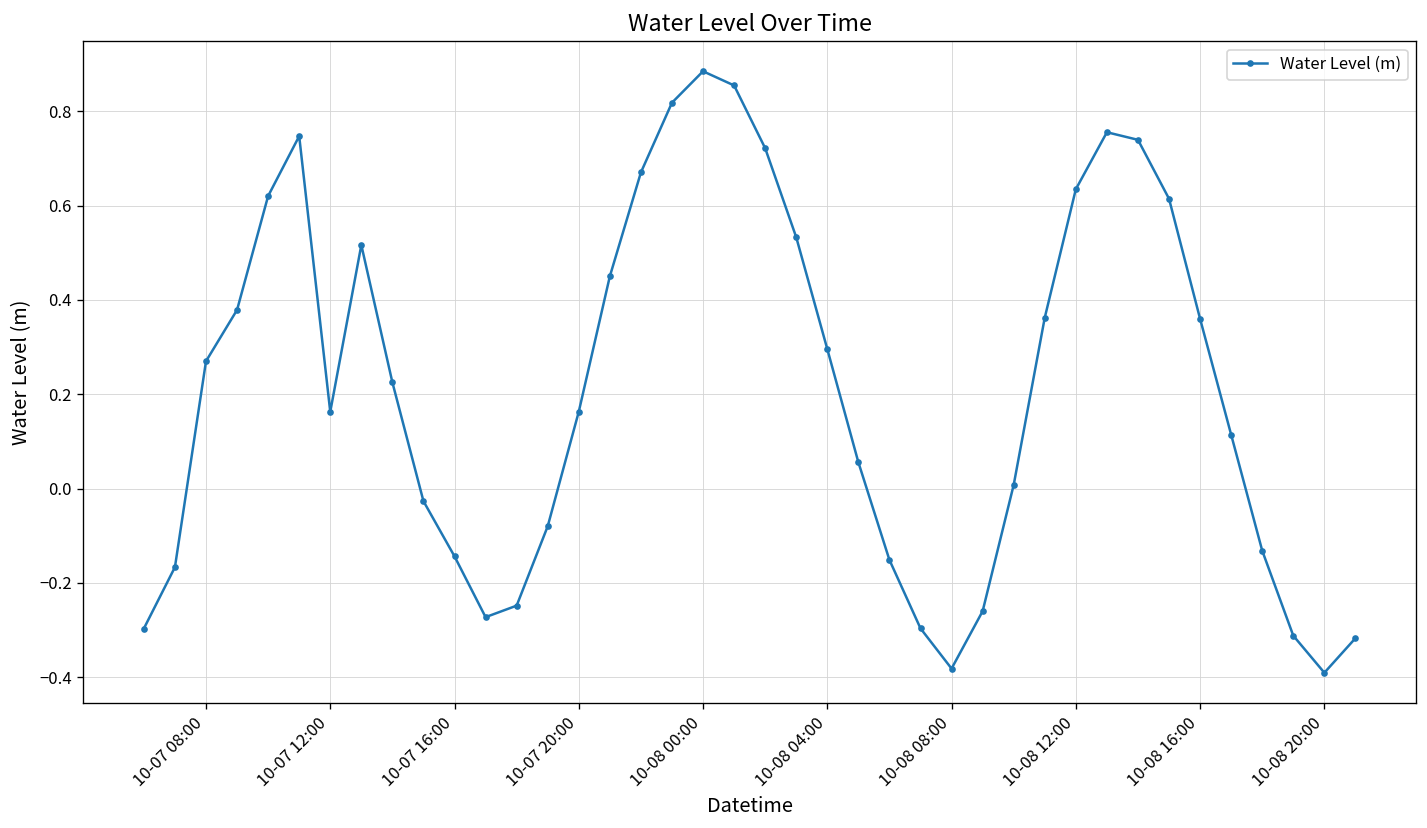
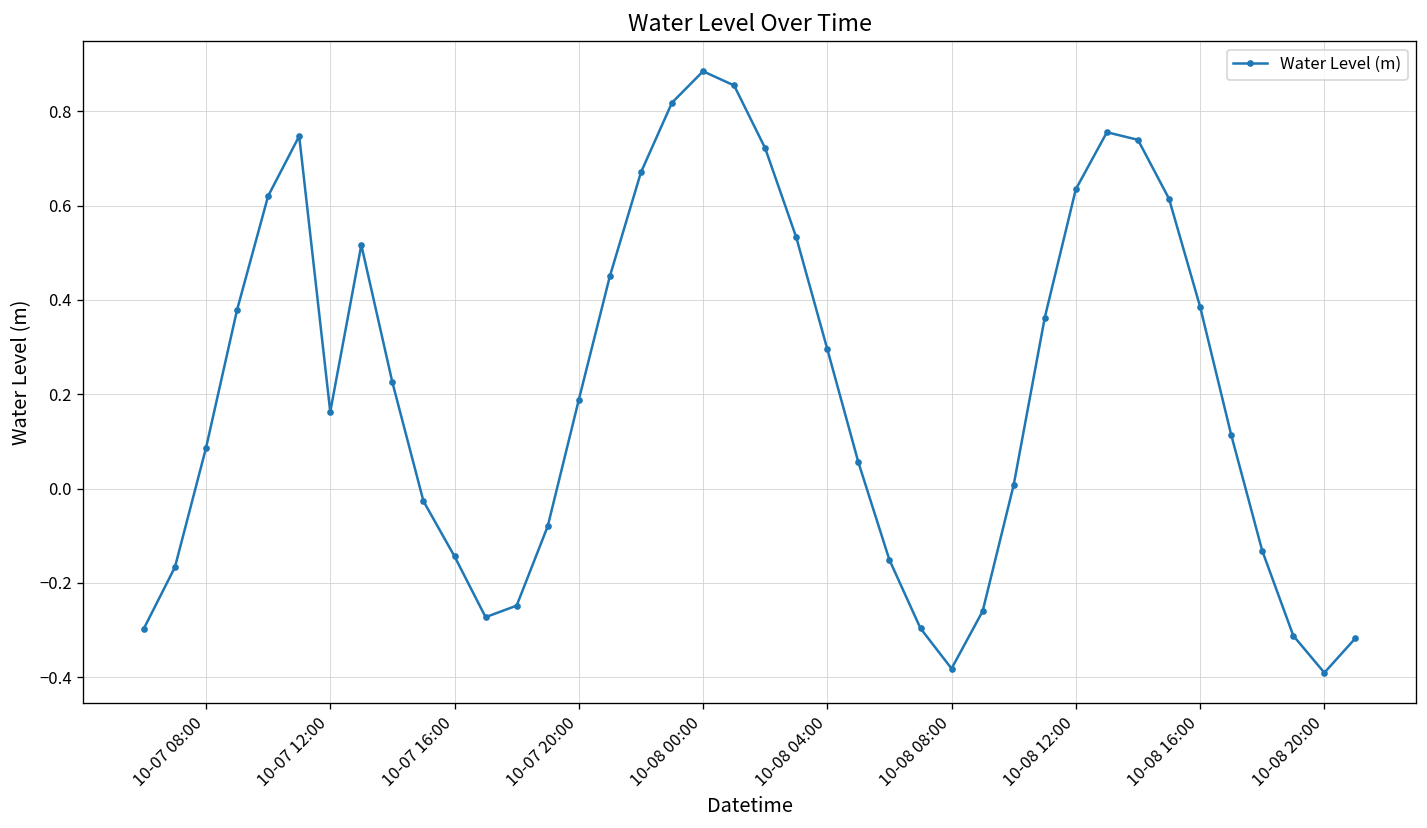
  {
-   "10-07 08:00": 0.27,
+   "10-07 08:00": 0.09,
    "10-07 12:00": 0.16,
    "10-07 16:00": -0.14,
-   "10-07 20:00": 0.16,
+   "10-07 20:00": 0.19,
    "10-08 00:00": 0.88,
    "10-08 04:00": 0.30,
    "10-08 08:00": -0.38,
    "10-08 12:00": 0.63,
-   "10-08 16:00": 0.36,
+   "10-08 16:00": 0.39,
    "10-08 20:00": -0.39
  }
